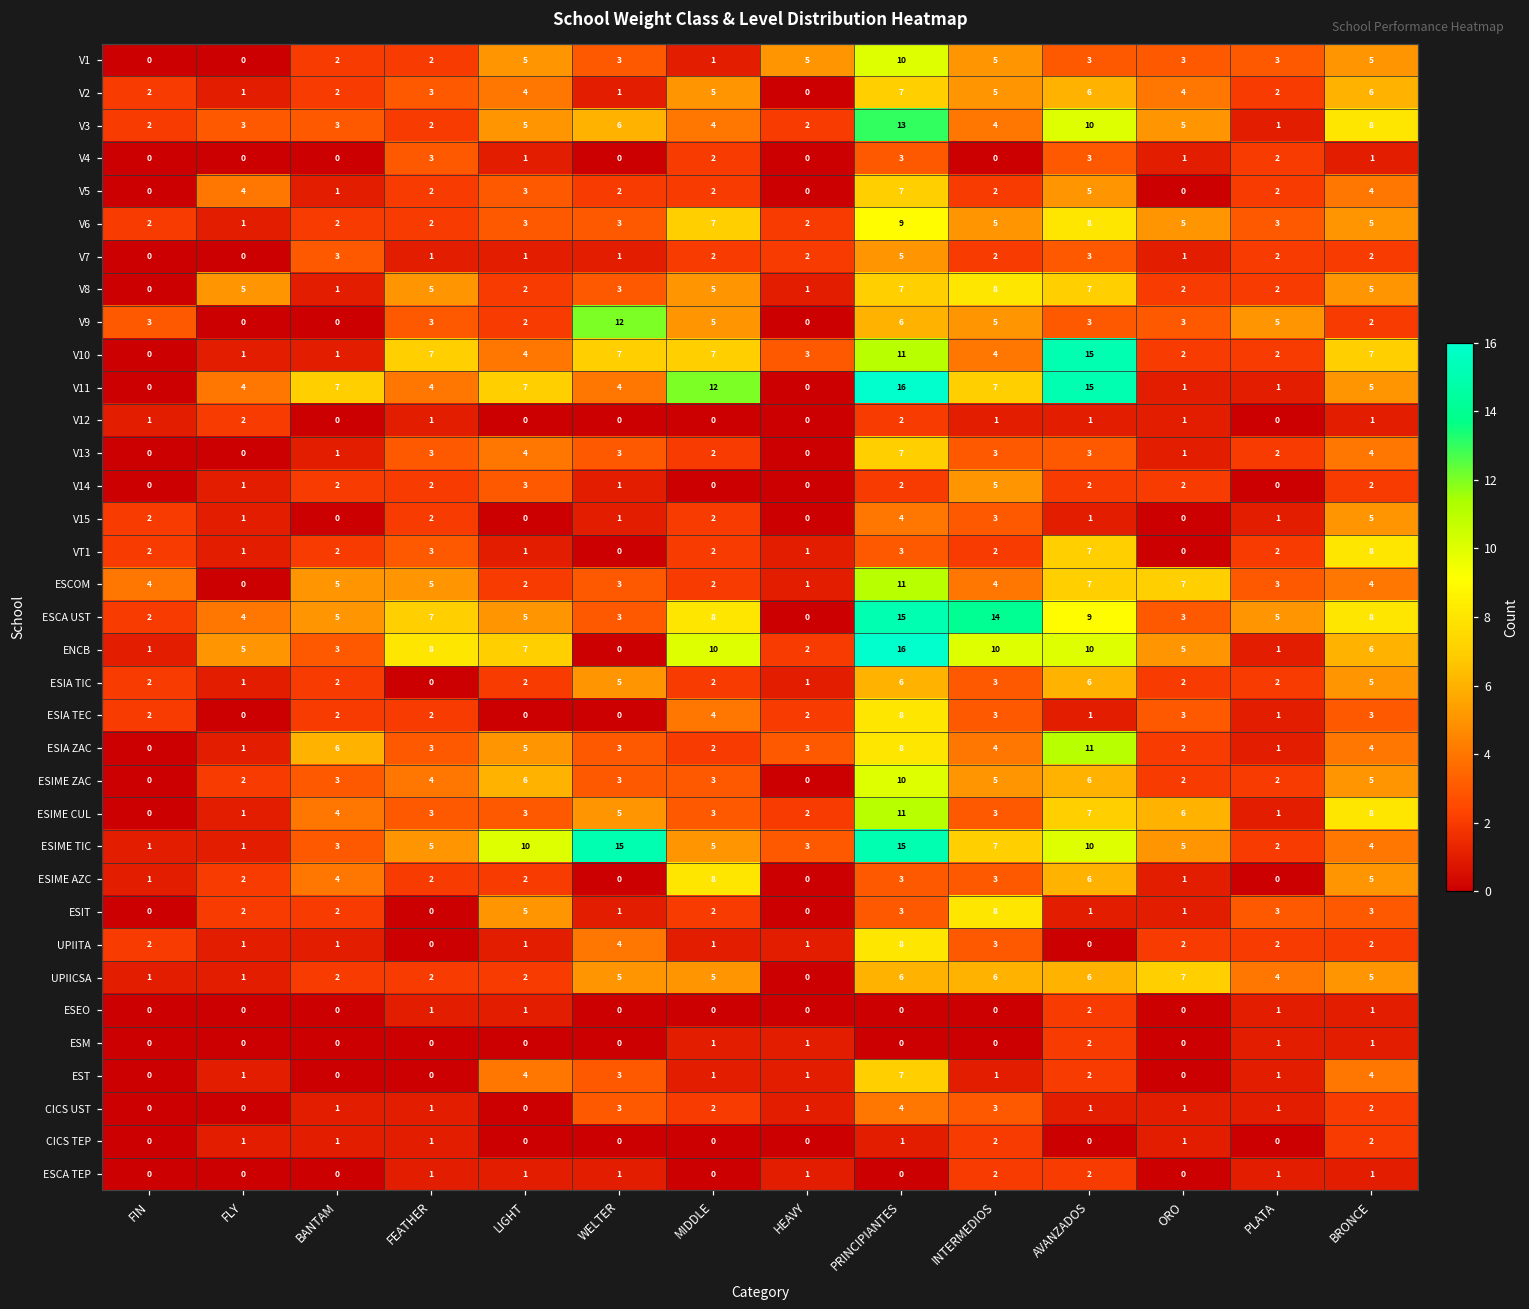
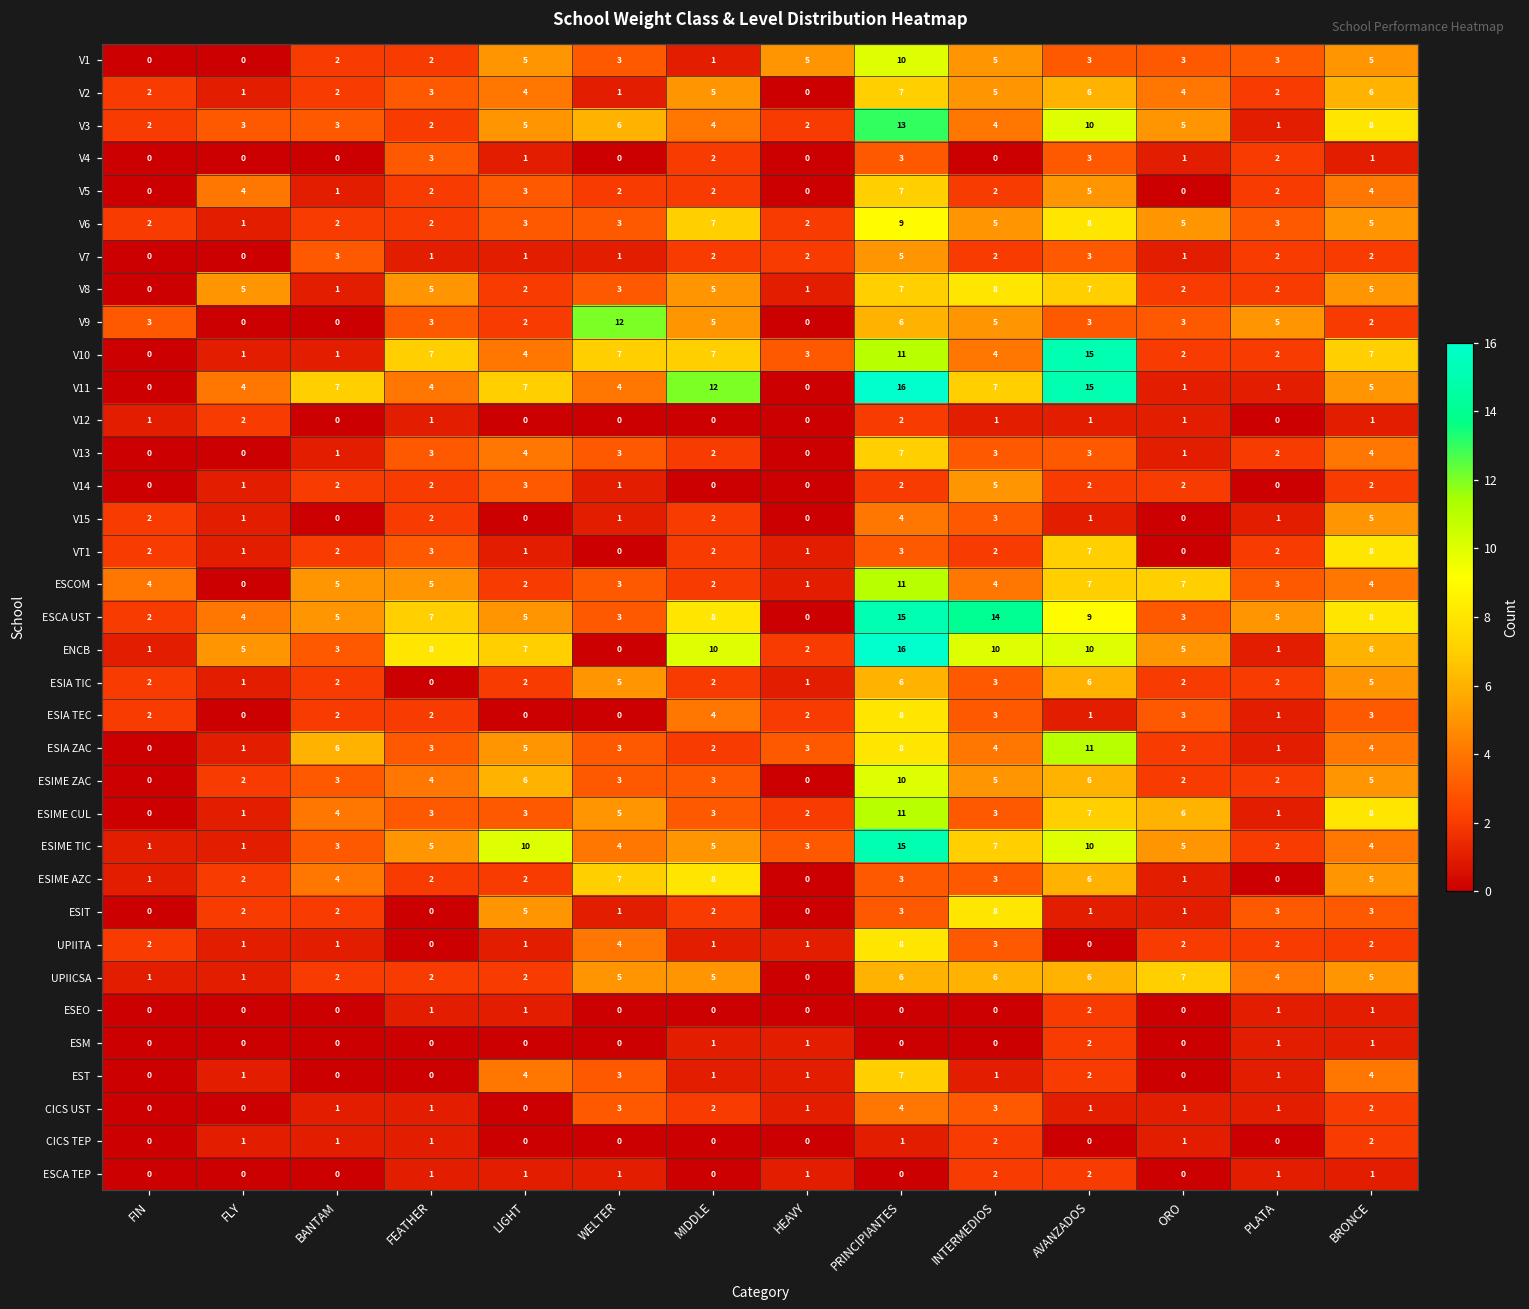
  {
    "ESIME TIC": {
      "FIN": 1,
      "FLY": 1,
      "BANTAM": 3,
      "FEATHER": 5,
      "LIGHT": 10,
-     "WELTER": 15,
+     "WELTER": 4,
      "MIDDLE": 5,
      "HEAVY": 3,
      "PRINCIPIANTES": 15,
      "INTERMEDIOS": 7,
      "AVANZADOS": 10,
      "ORO": 5,
      "PLATA": 2,
      "BRONCE": 4
    },
    "ESIME AZC": {
      "FIN": 1,
      "FLY": 2,
      "BANTAM": 4,
      "FEATHER": 2,
      "LIGHT": 2,
-     "WELTER": 0,
+     "WELTER": 7,
      "MIDDLE": 8,
      "HEAVY": 0,
      "PRINCIPIANTES": 3,
      "INTERMEDIOS": 3,
      "AVANZADOS": 6,
      "ORO": 1,
      "PLATA": 0,
      "BRONCE": 5
    }
  }
